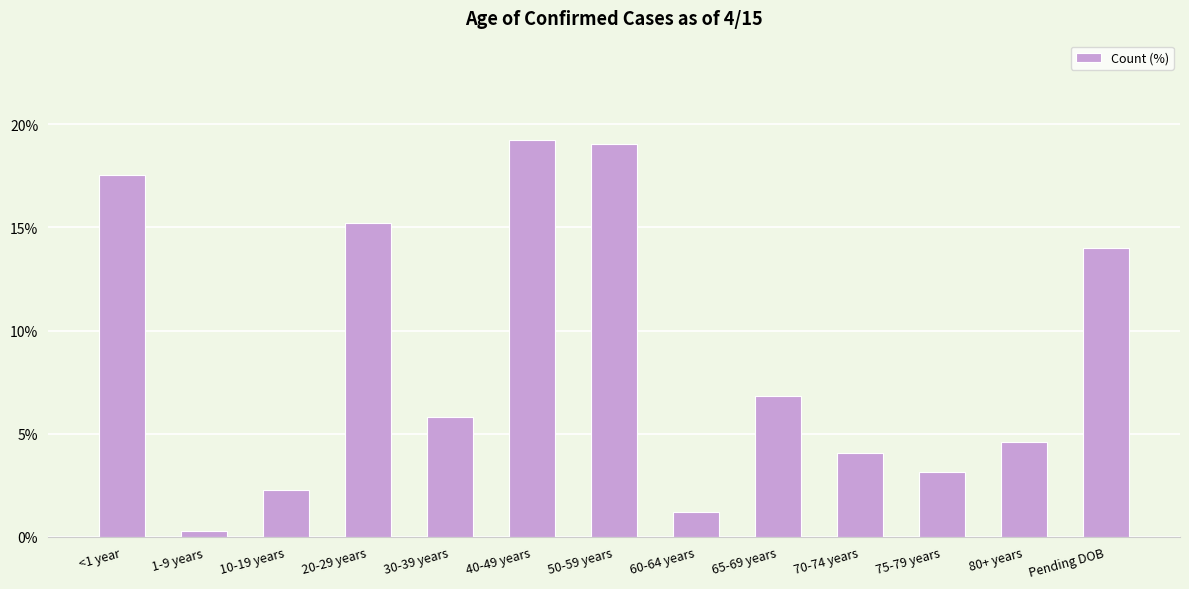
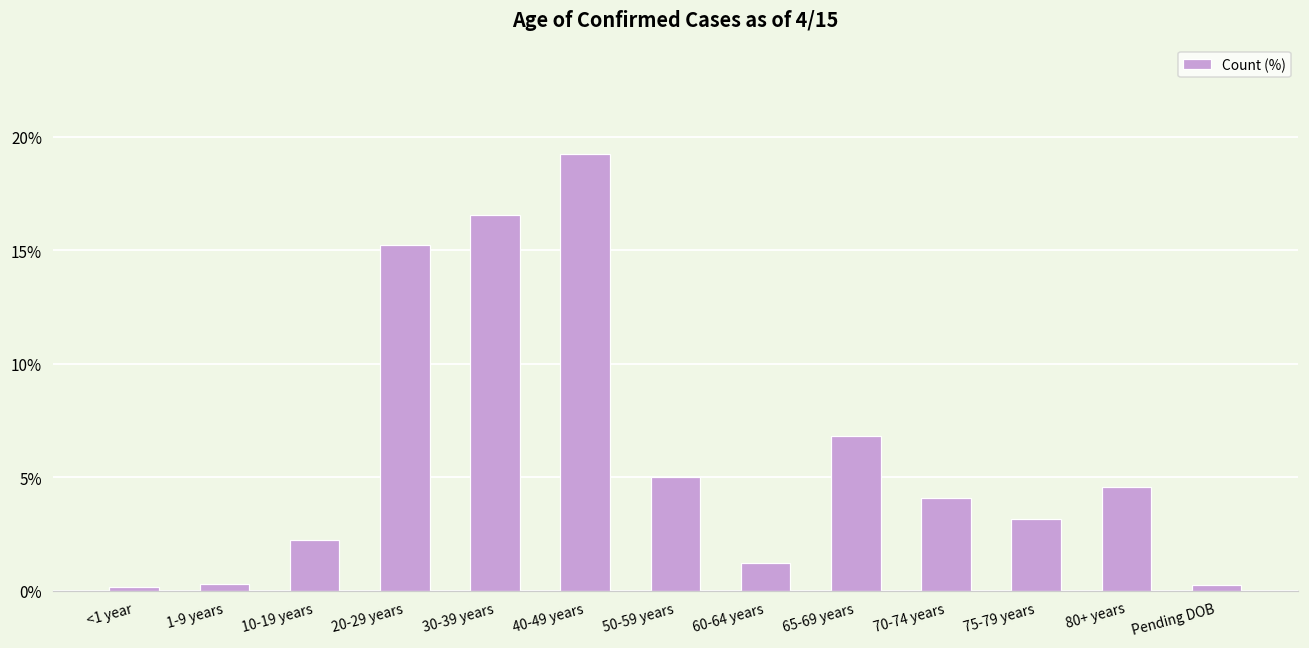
  {
-   "<1 year": "17.5%",
+   "<1 year": "0.1%",
    "1-9 years": "0.3%",
    "10-19 years": "2.2%",
    "20-29 years": "15.2%",
-   "30-39 years": "5.8%",
+   "30-39 years": "16.5%",
    "40-49 years": "19.2%",
-   "50-59 years": "19.1%",
+   "50-59 years": "5.0%",
    "60-64 years": "1.2%",
    "65-69 years": "6.8%",
    "70-74 years": "4.1%",
    "75-79 years": "3.2%",
    "80+ years": "4.6%",
-   "Pending DOB": "14.0%"
+   "Pending DOB": "0.2%"
  }
